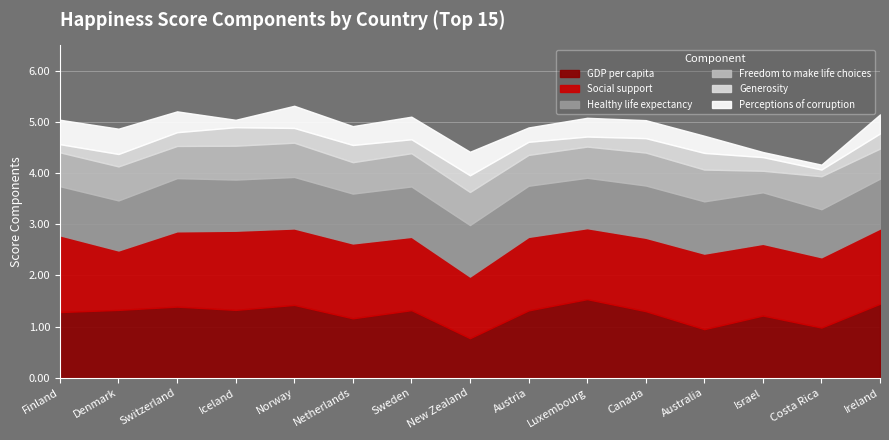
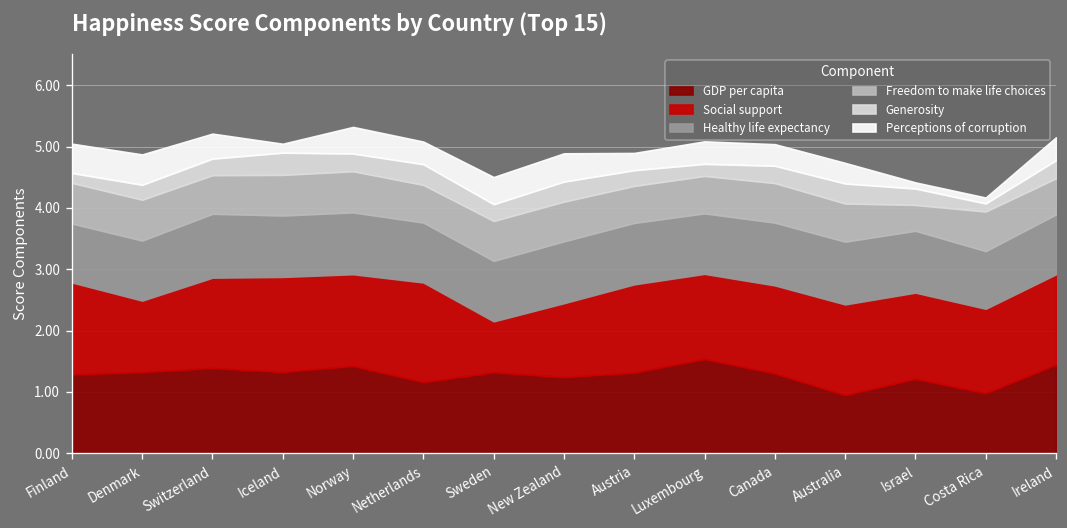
  {
    "GDP per capita": {
      "Finland": 1.3,
      "Denmark": 1.3,
      "Switzerland": 1.4,
      "Iceland": 1.3,
      "Norway": 1.4,
      "Netherlands": 1.2,
      "Sweden": 1.3,
-     "New Zealand": 0.8,
+     "New Zealand": 1.2,
      "Austria": 1.3,
      "Luxembourg": 1.5,
      "Canada": 1.3,
      "Australia": 1.0,
      "Israel": 1.2,
      "Costa Rica": 1.0,
      "Ireland": 1.4
    },
    "Social support": {
      "Finland": 1.5,
      "Denmark": 1.2,
      "Switzerland": 1.5,
      "Iceland": 1.5,
      "Norway": 1.5,
-     "Netherlands": 1.5,
-     "Sweden": 1.4,
+     "Netherlands": 1.6,
+     "Sweden": 0.8,
      "New Zealand": 1.2,
      "Austria": 1.4,
      "Luxembourg": 1.4,
      "Canada": 1.4,
      "Australia": 1.5,
      "Israel": 1.4,
      "Costa Rica": 1.4,
      "Ireland": 1.5
    }
  }
